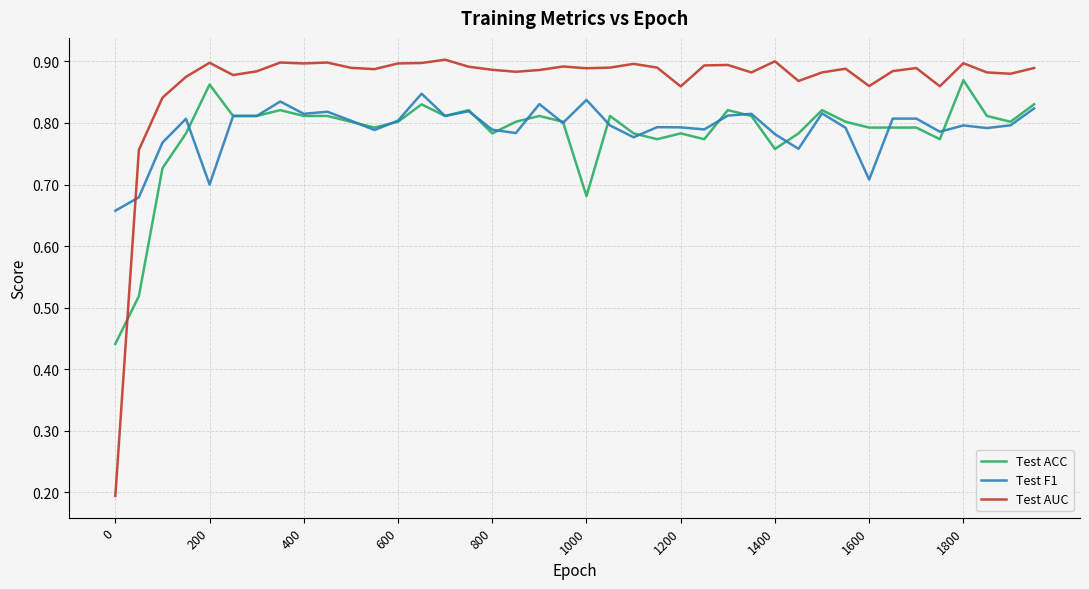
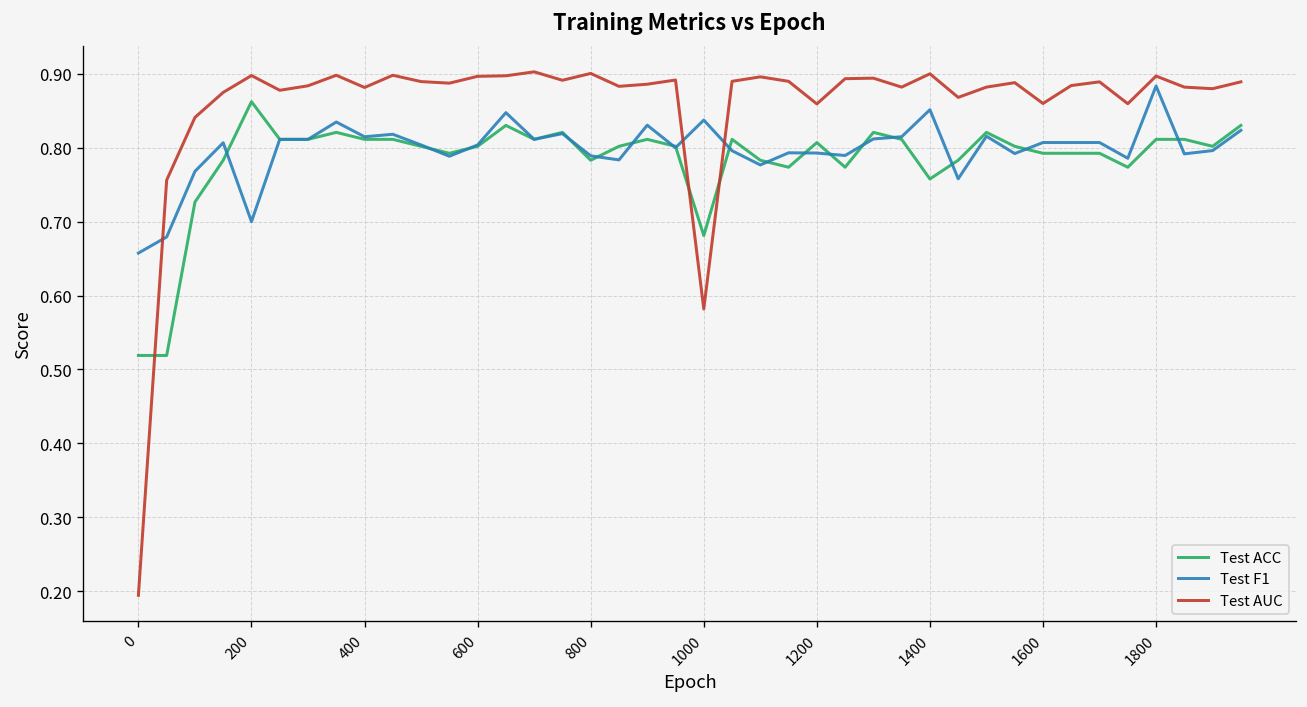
  {
    "Test ACC": {
-     "0": 0.44,
+     "0": 0.52,
      "200": 0.86,
      "800": 0.78,
      "1000": 0.68,
-     "1200": 0.78,
+     "1200": 0.81,
      "1400": 0.76,
      "1600": 0.79,
-     "1800": 0.87
+     "1800": 0.81
    },
    "Test F1": {
      "0": 0.66,
      "200": 0.70,
      "800": 0.79,
      "1000": 0.84,
      "1200": 0.79,
-     "1400": 0.78,
-     "1600": 0.71,
-     "1800": 0.80
+     "1400": 0.85,
+     "1600": 0.81,
+     "1800": 0.88
    },
    "Test AUC": {
      "0": 0.19,
      "200": 0.90,
-     "400": 0.90,
+     "400": 0.88,
      "600": 0.90,
-     "800": 0.89,
-     "1000": 0.89,
+     "800": 0.90,
+     "1000": 0.58,
      "1200": 0.86,
      "1400": 0.90,
      "1600": 0.86,
      "1800": 0.90
    }
  }
